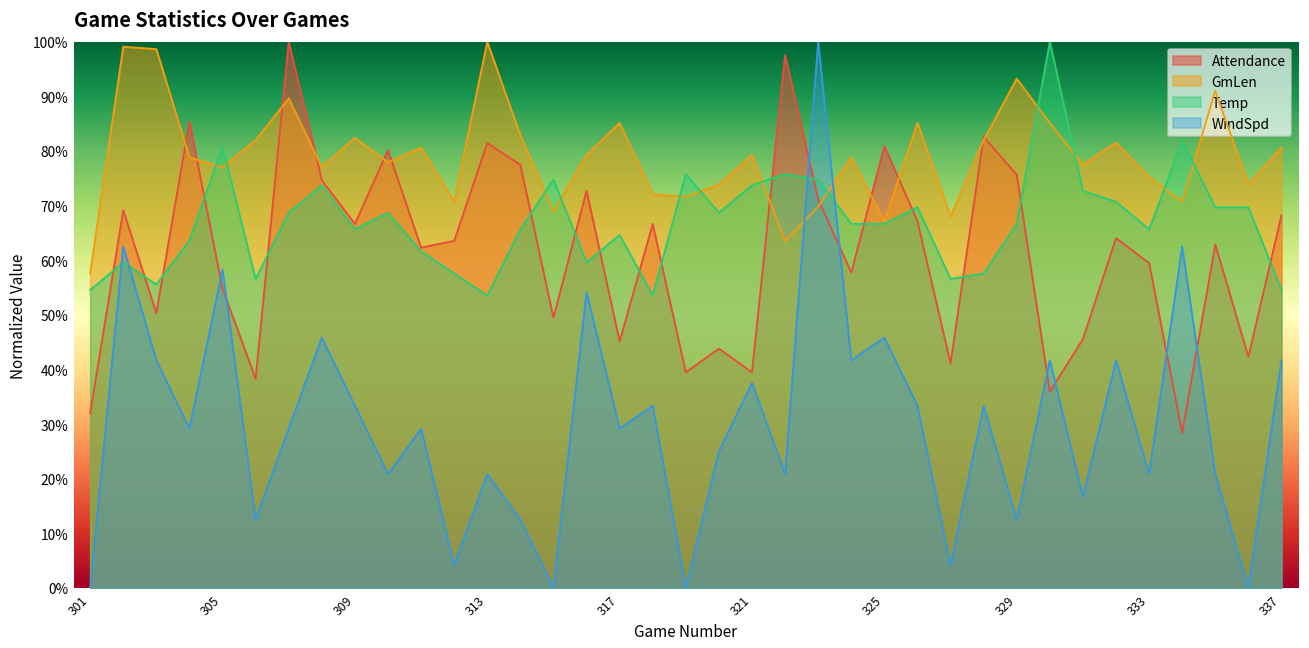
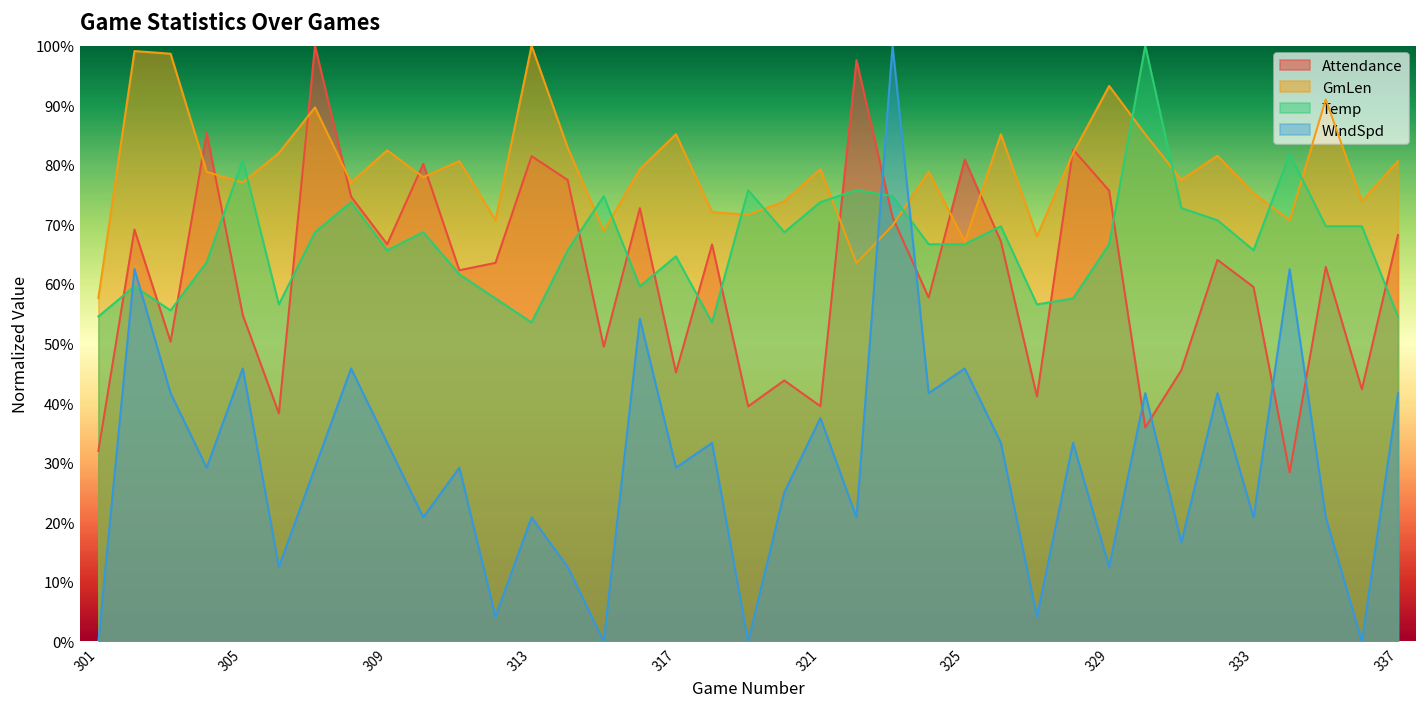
  {
    "Attendance": {
      "301": "32%",
      "305": "55%",
      "309": "67%",
      "313": "81%",
      "317": "45%",
      "321": "39%",
      "325": "81%",
      "329": "76%",
      "333": "59%",
      "337": "68%"
    },
    "GmLen": {
      "301": "58%",
      "305": "77%",
      "309": "82%",
      "313": "100%",
      "317": "85%",
      "321": "79%",
      "329": "93%",
      "333": "75%",
      "337": "81%"
    },
    "Temp": {
      "301": "55%",
      "305": "81%",
      "309": "66%",
      "313": "54%",
      "317": "65%",
      "321": "74%",
      "329": "67%",
      "333": "66%",
      "337": "55%"
    },
    "WindSpd": {
      "301": "0%",
-     "305": "58%",
+     "305": "46%",
      "309": "33%",
      "313": "21%",
      "317": "29%",
      "321": "38%",
      "325": "46%",
      "329": "13%",
      "333": "21%",
      "337": "42%"
    }
  }
